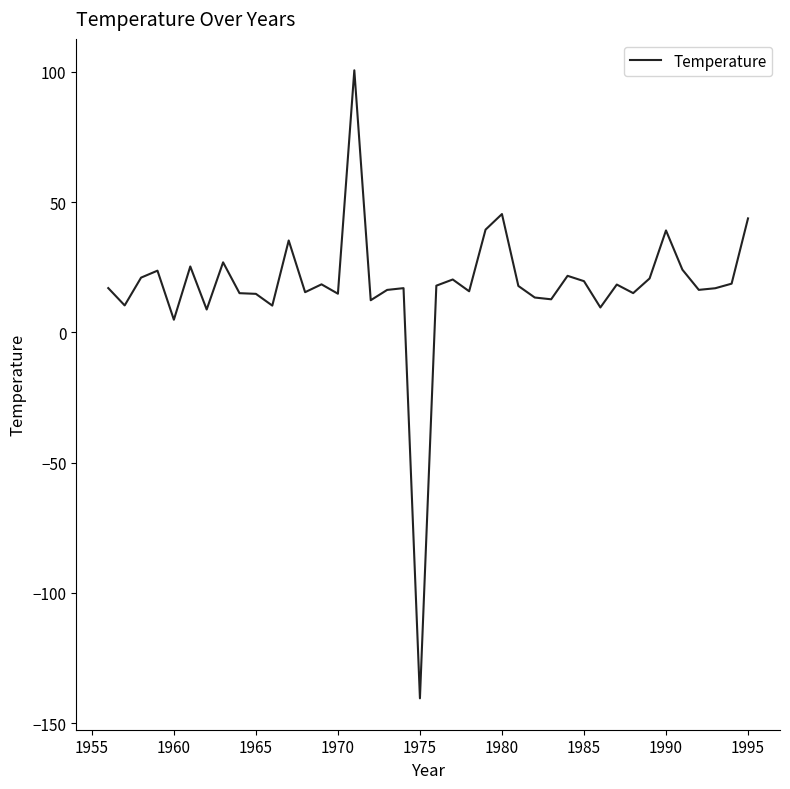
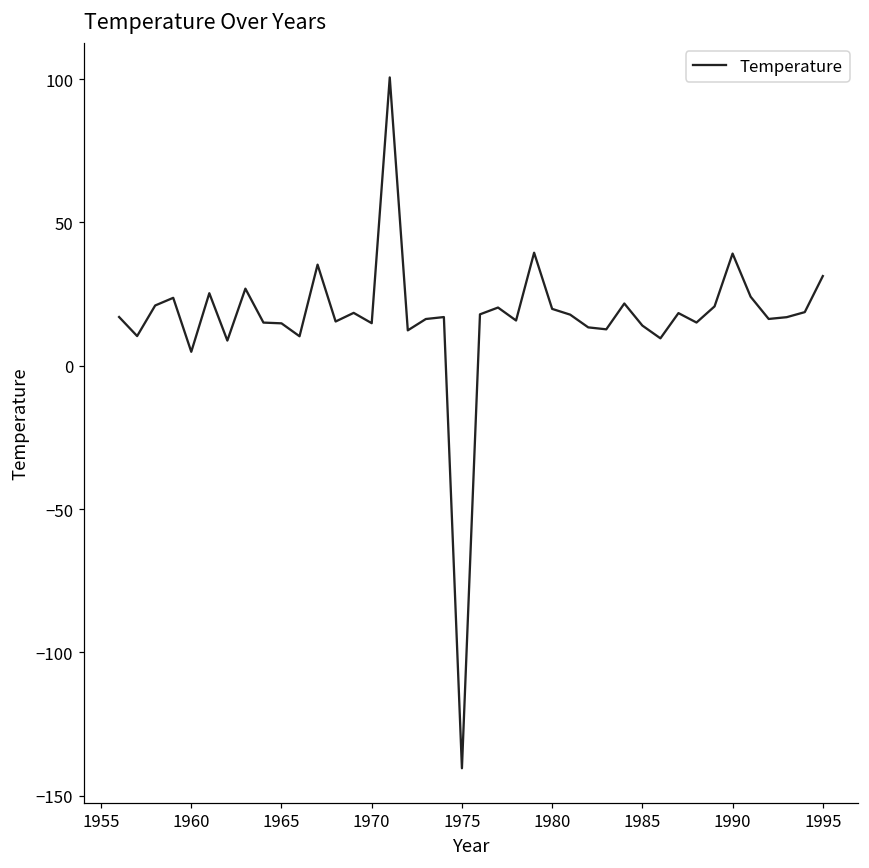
  {
    "1960": 5,
    "1965": 15,
    "1970": 15,
    "1975": -140,
-   "1980": 45,
-   "1985": 20,
+   "1980": 20,
+   "1985": 14,
    "1990": 39,
-   "1995": 44
+   "1995": 31
  }
